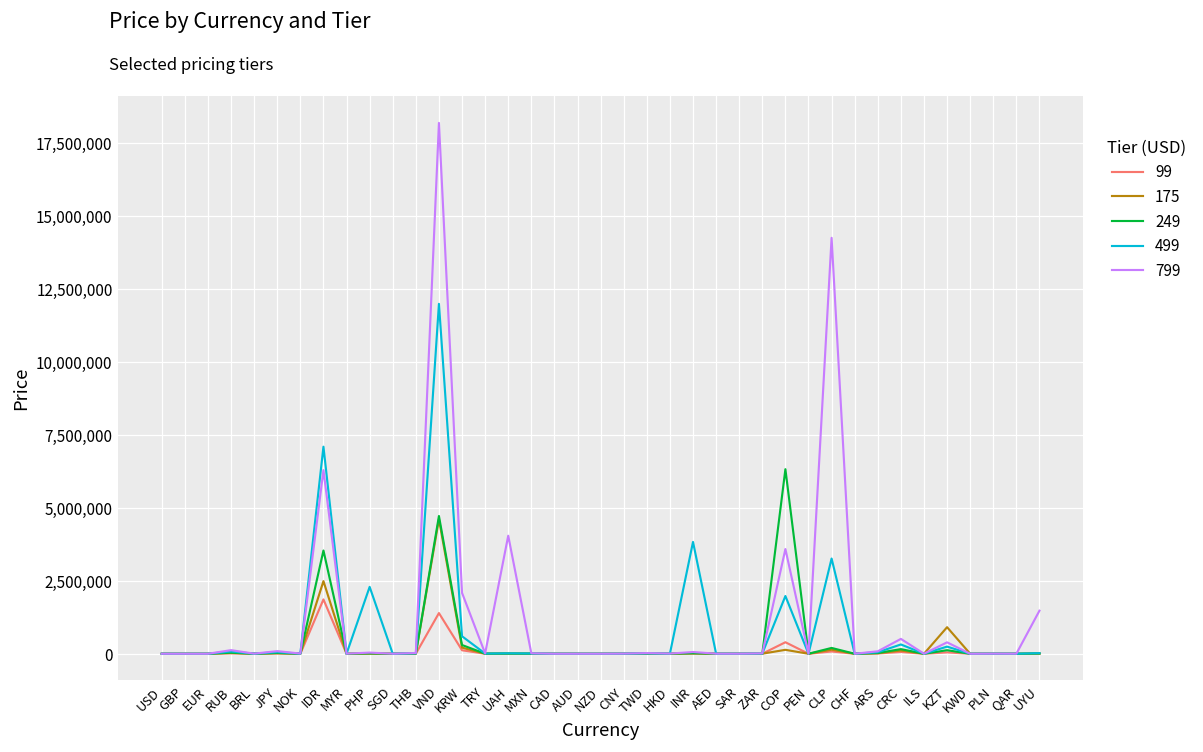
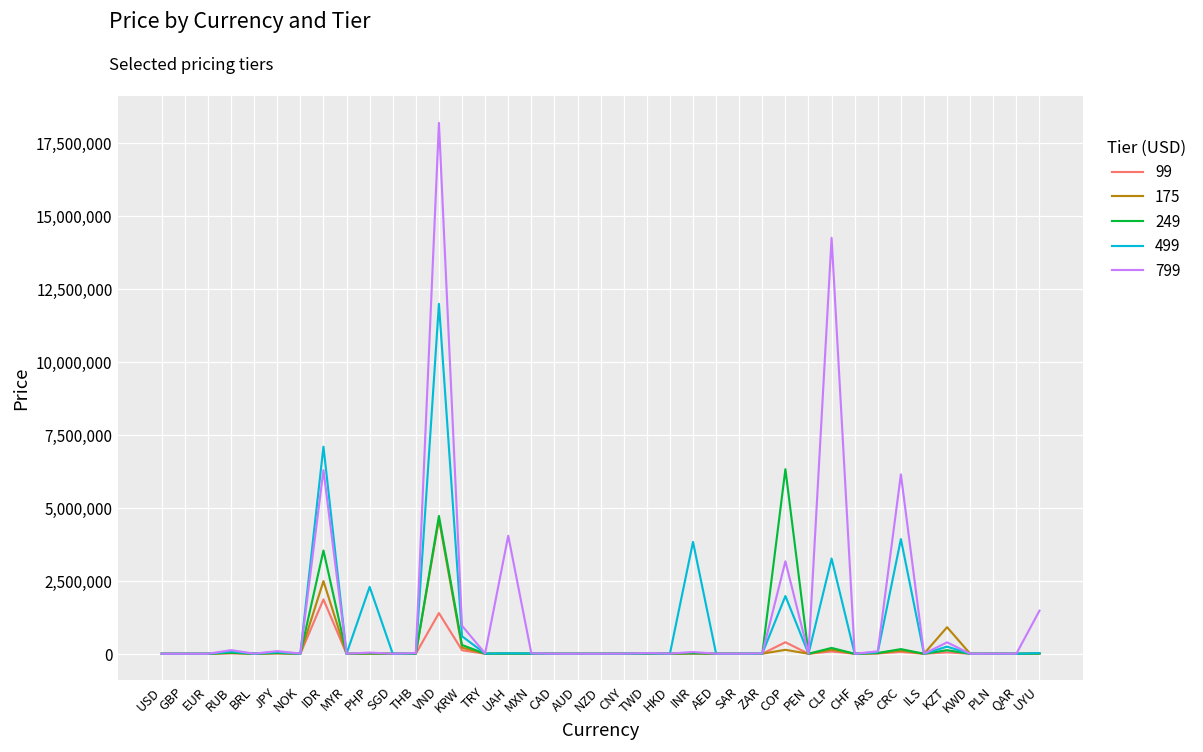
  {
    "99": {
      "IDR": "1,900,000",
      "VND": "1,400,000",
      "COP": "400,000"
    },
    "175": {
      "IDR": "2,500,000",
      "VND": "4,600,000",
      "COP": "100,000",
      "KZT": "900,000"
    },
    "249": {
      "IDR": "3,500,000",
      "VND": "4,700,000",
      "COP": "6,300,000"
    },
    "499": {
      "IDR": "7,100,000",
      "PHP": "2,300,000",
      "VND": "12,000,000",
      "KRW": "600,000",
      "INR": "3,800,000",
      "COP": "2,000,000",
      "CLP": "3,300,000",
-     "CRC": "300,000",
+     "CRC": "3,900,000",
      "KZT": "200,000"
    },
    "799": {
      "IDR": "6,300,000",
      "VND": "18,200,000",
-     "KRW": "2,100,000",
+     "KRW": "1,000,000",
      "UAH": "4,000,000",
-     "COP": "3,600,000",
+     "COP": "3,200,000",
      "CLP": "14,300,000",
-     "CRC": "500,000",
+     "CRC": "6,100,000",
      "KZT": "400,000",
      "UYU": "1,500,000"
    }
  }
